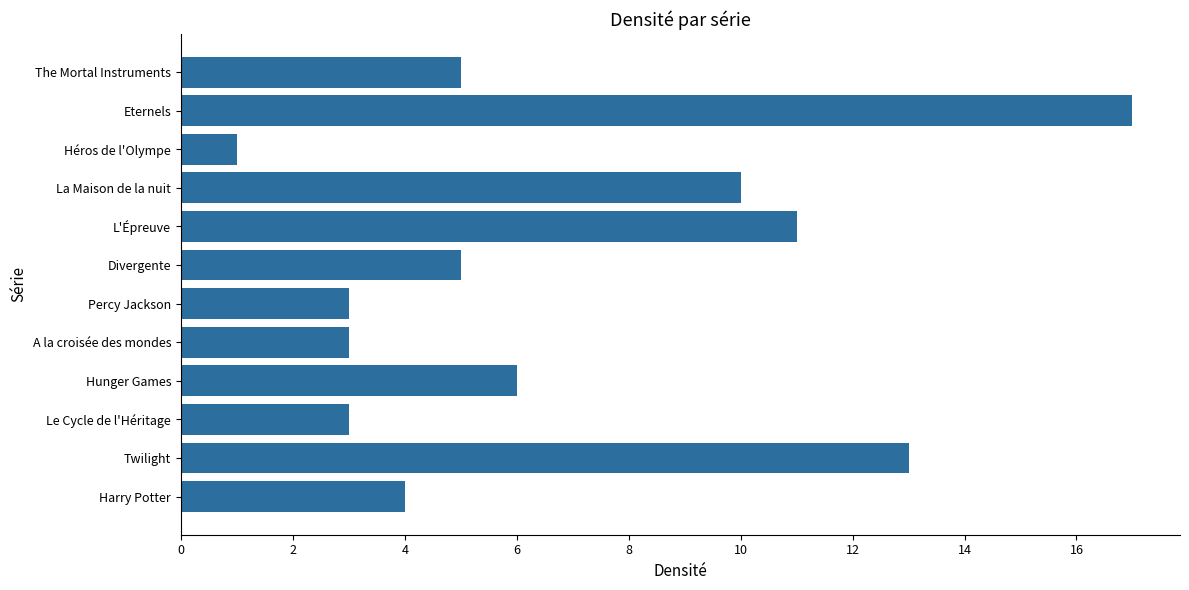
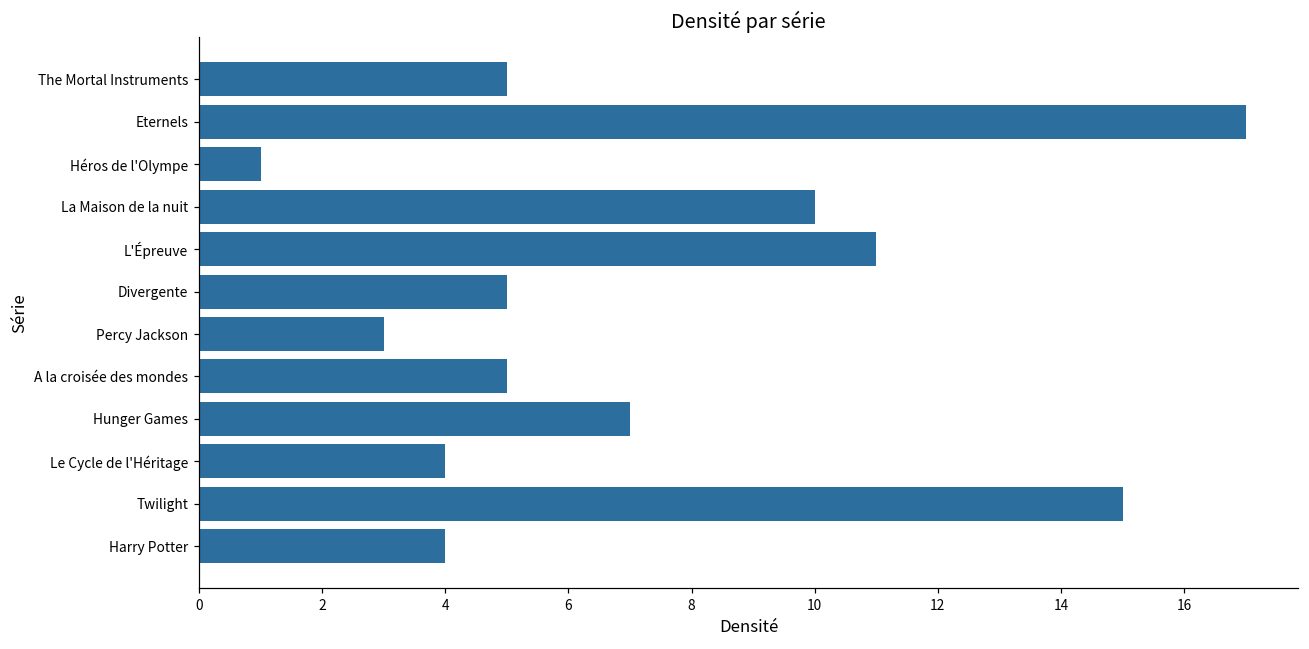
  {
    "The Mortal Instruments": 5,
    "Eternels": 17,
    "Héros de l'Olympe": 1,
    "La Maison de la nuit": 10,
    "L'Épreuve": 11,
    "Divergente": 5,
    "Percy Jackson": 3,
-   "A la croisée des mondes": 3,
-   "Hunger Games": 6,
-   "Le Cycle de l'Héritage": 3,
-   "Twilight": 13,
+   "A la croisée des mondes": 5,
+   "Hunger Games": 7,
+   "Le Cycle de l'Héritage": 4,
+   "Twilight": 15,
    "Harry Potter": 4
  }
